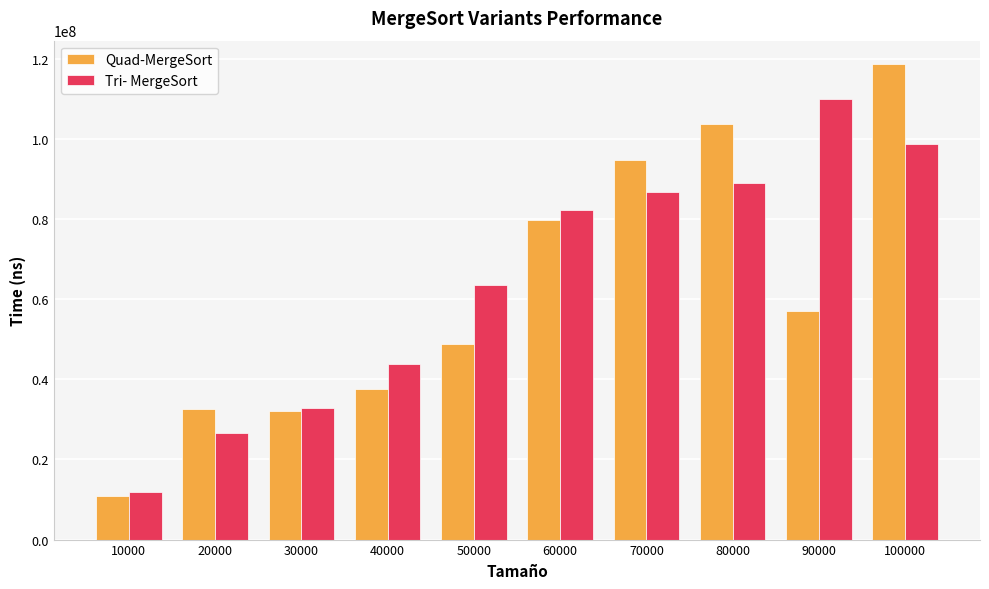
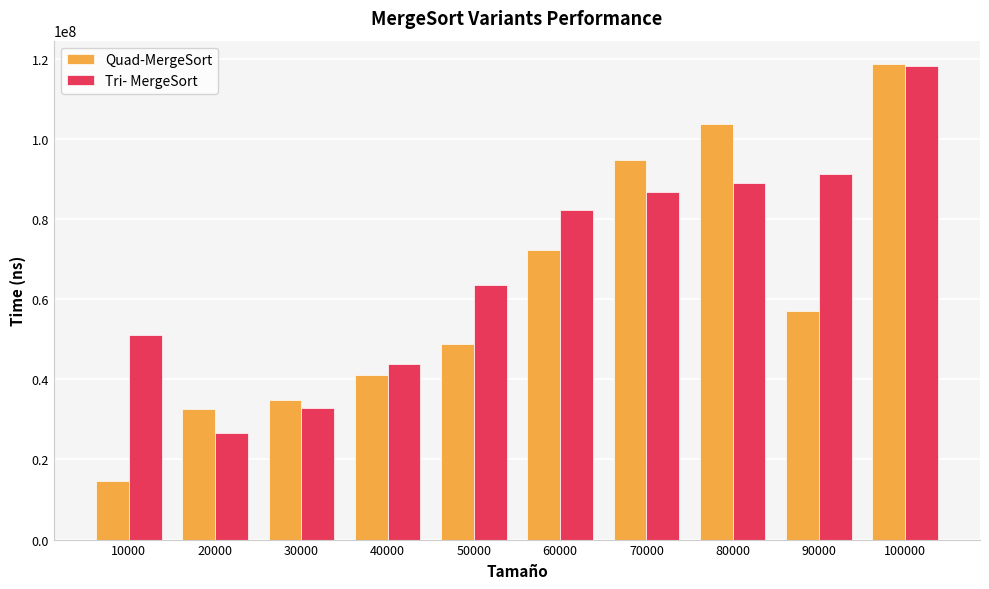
  {
    "Quad-MergeSort": {
-     "10000": 11000000,
+     "10000": 15000000,
      "20000": 33000000,
-     "30000": 32000000,
-     "40000": 37000000,
+     "30000": 35000000,
+     "40000": 41000000,
      "50000": 49000000,
-     "60000": 80000000,
+     "60000": 72000000,
      "70000": 95000000,
      "80000": 104000000,
      "90000": 57000000,
      "100000": 119000000
    },
    "Tri- MergeSort": {
-     "10000": 12000000,
+     "10000": 51000000,
      "20000": 26000000,
      "30000": 33000000,
      "40000": 44000000,
      "50000": 64000000,
      "60000": 82000000,
      "70000": 87000000,
      "80000": 89000000,
-     "90000": 110000000,
-     "100000": 99000000
+     "90000": 91000000,
+     "100000": 118000000
    }
  }
